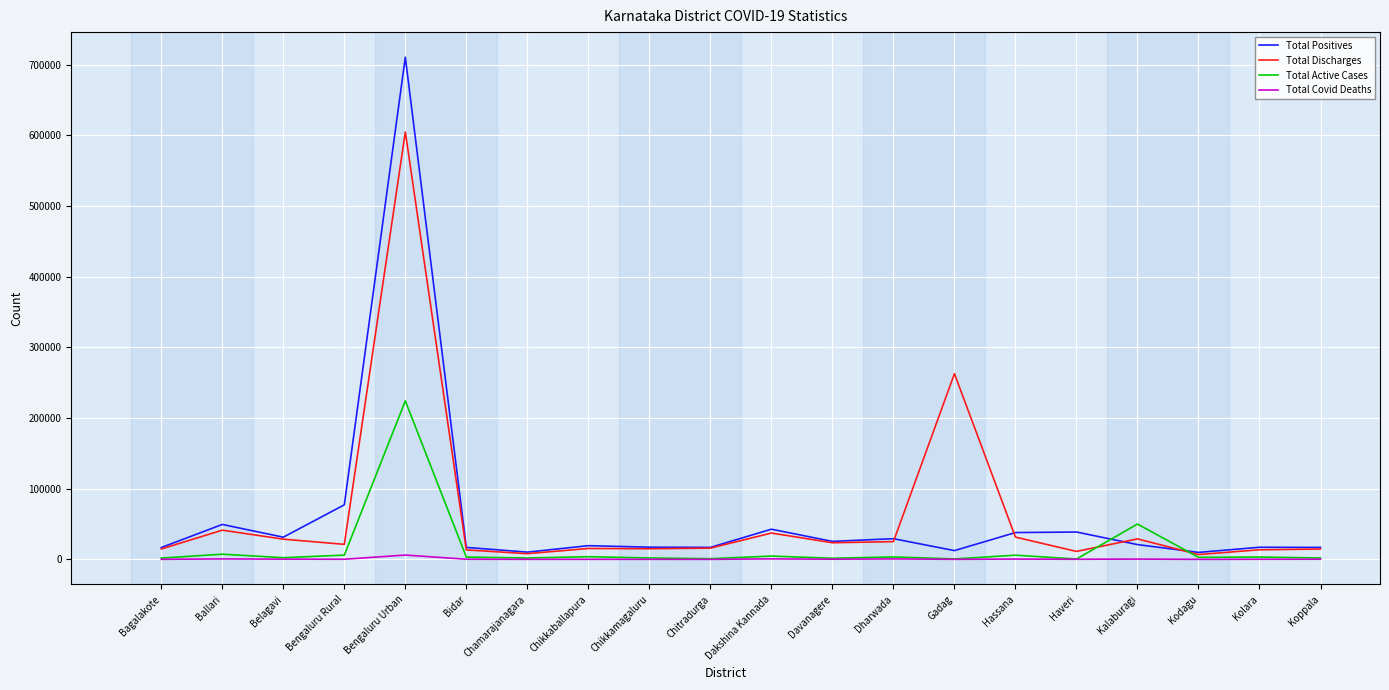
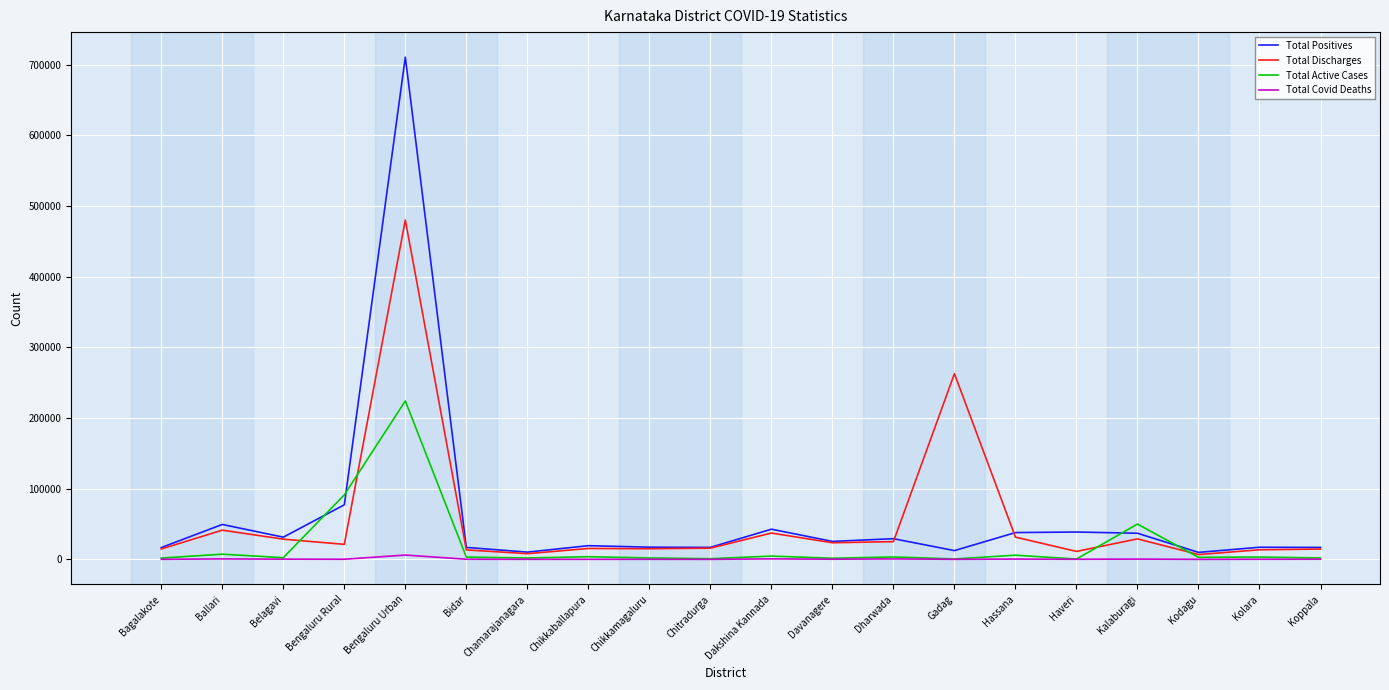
  {
    "Total Positives": {
      "Ballari": 50000,
      "Bengaluru Rural": 80000,
      "Bengaluru Urban": 710000,
      "Chikkaballapura": 20000,
      "Dakshina Kannada": 40000,
      "Dharwada": 30000,
      "Gadag": 10000,
      "Hassana": 40000,
      "Haveri": 40000,
-     "Kalaburagi": 20000
+     "Kalaburagi": 40000
    },
    "Total Discharges": {
      "Ballari": 40000,
      "Bengaluru Rural": 20000,
-     "Bengaluru Urban": 600000,
+     "Bengaluru Urban": 480000,
      "Chikkaballapura": 20000,
      "Dakshina Kannada": 40000,
      "Dharwada": 30000,
      "Gadag": 260000,
      "Hassana": 30000,
      "Haveri": 10000,
      "Kalaburagi": 30000
    },
    "Total Active Cases": {
      "Ballari": 10000,
-     "Bengaluru Rural": 10000,
+     "Bengaluru Rural": 90000,
      "Bengaluru Urban": 220000,
      "Chikkaballapura": 0,
      "Dakshina Kannada": 0,
      "Hassana": 10000,
      "Kalaburagi": 50000
    },
    "Total Covid Deaths": {
      "Ballari": 0,
      "Bengaluru Rural": 0,
      "Bengaluru Urban": 10000,
      "Chikkaballapura": 0,
      "Dakshina Kannada": 0,
      "Hassana": 0,
      "Kalaburagi": 0
    }
  }
